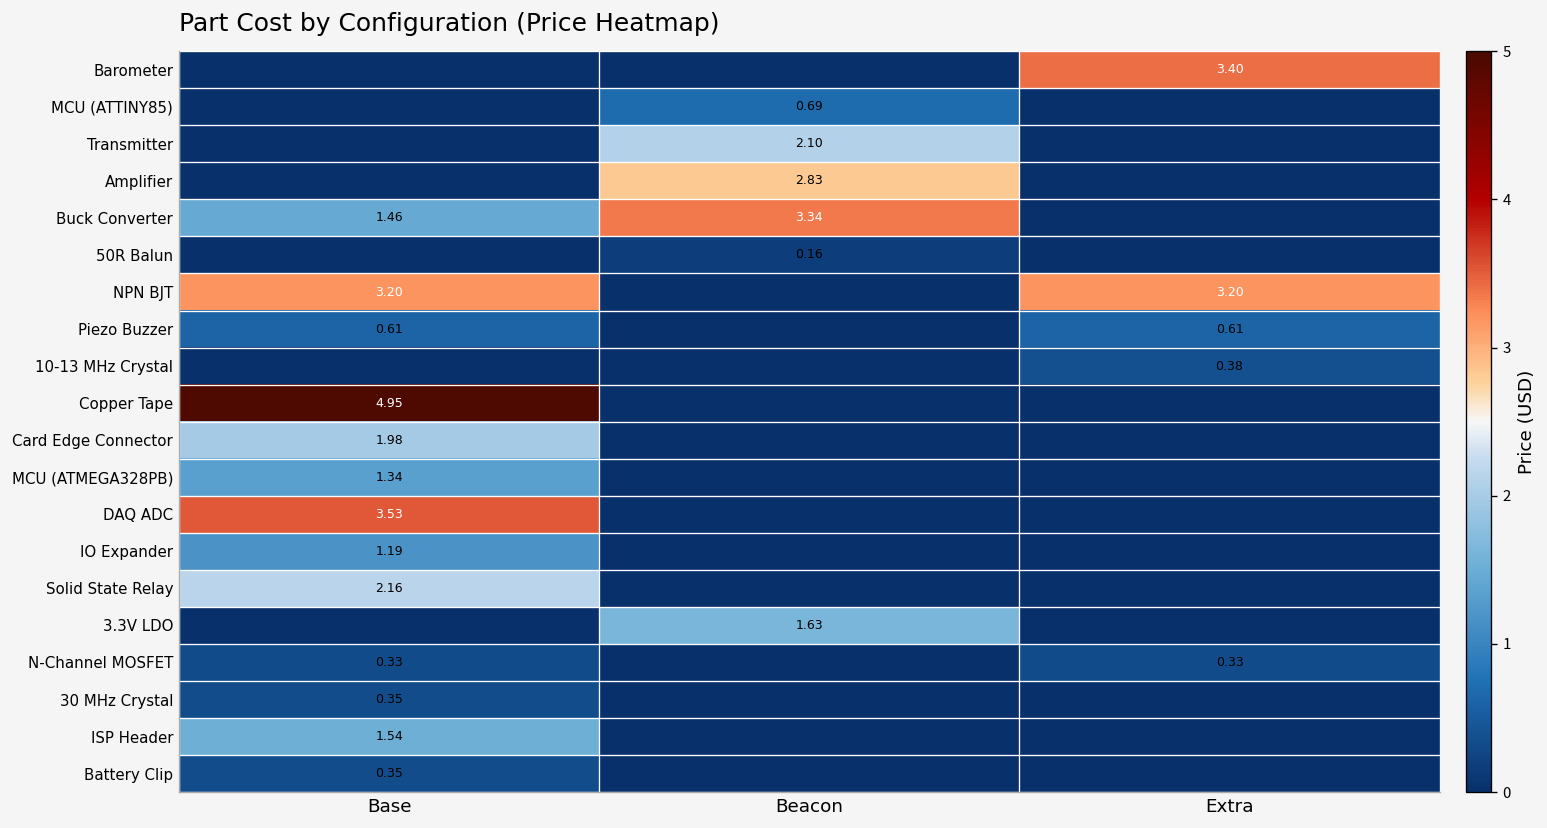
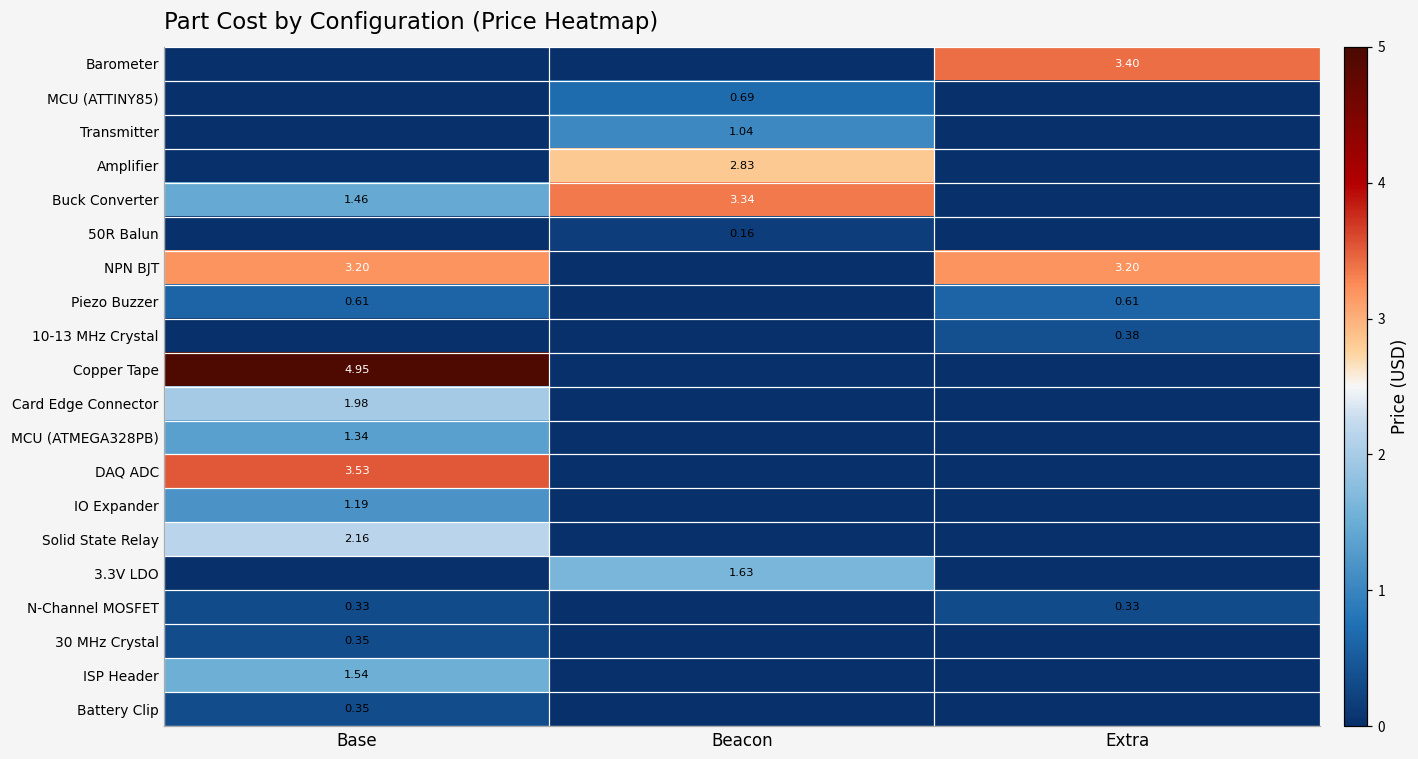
  {
    "Barometer": {
      "Extra": 3.40
    },
    "MCU (ATTINY85)": {
      "Beacon": 0.69
    },
    "Transmitter": {
-     "Beacon": 2.10
+     "Beacon": 1.04
    },
    "Amplifier": {
      "Beacon": 2.83
    },
    "Buck Converter": {
      "Base": 1.46,
      "Beacon": 3.34
    },
    "50R Balun": {
      "Beacon": 0.16
    },
    "NPN BJT": {
      "Base": 3.20,
      "Extra": 3.20
    },
    "Piezo Buzzer": {
      "Base": 0.61,
      "Extra": 0.61
    },
    "10-13 MHz Crystal": {
      "Extra": 0.38
    },
    "Copper Tape": {
      "Base": 4.95
    },
    "Card Edge Connector": {
      "Base": 1.98
    },
    "MCU (ATMEGA328PB)": {
      "Base": 1.34
    },
    "DAQ ADC": {
      "Base": 3.53
    },
    "IO Expander": {
      "Base": 1.19
    },
    "Solid State Relay": {
      "Base": 2.16
    },
    "3.3V LDO": {
      "Beacon": 1.63
    },
    "N-Channel MOSFET": {
      "Base": 0.33,
      "Extra": 0.33
    },
    "30 MHz Crystal": {
      "Base": 0.35
    },
    "ISP Header": {
      "Base": 1.54
    },
    "Battery Clip": {
      "Base": 0.35
    }
  }
